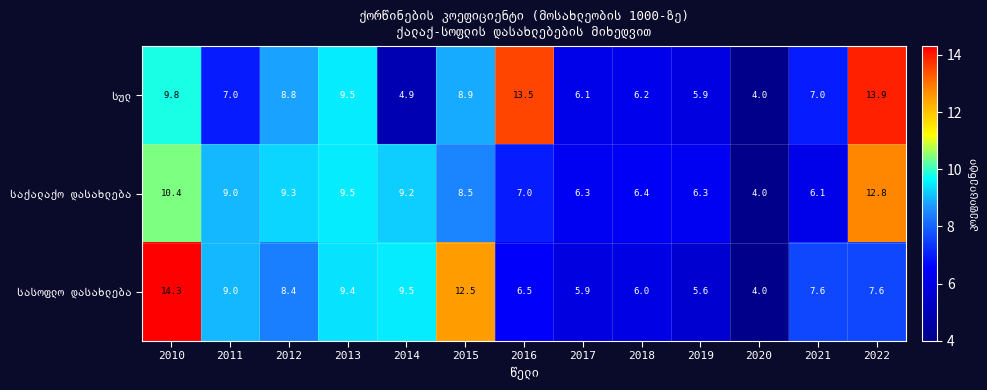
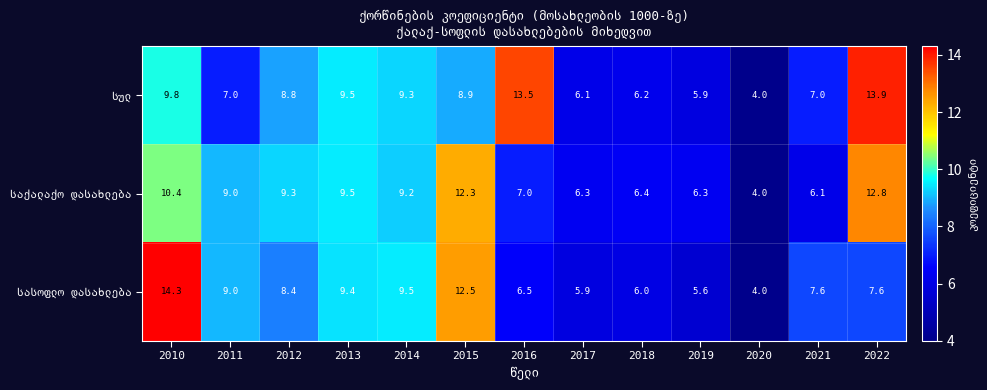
  {
    "სულ": {
      "2010": 9.8,
      "2011": 7.0,
      "2012": 8.8,
      "2013": 9.5,
-     "2014": 4.9,
+     "2014": 9.3,
      "2015": 8.9,
      "2016": 13.5,
      "2017": 6.1,
      "2018": 6.2,
      "2019": 5.9,
      "2020": 4.0,
      "2021": 7.0,
      "2022": 13.9
    },
    "საქალაქო დასახლება": {
      "2010": 10.4,
      "2011": 9.0,
      "2012": 9.3,
      "2013": 9.5,
      "2014": 9.2,
-     "2015": 8.5,
+     "2015": 12.3,
      "2016": 7.0,
      "2017": 6.3,
      "2018": 6.4,
      "2019": 6.3,
      "2020": 4.0,
      "2021": 6.1,
      "2022": 12.8
    },
    "სასოფლო დასახლება": {
      "2010": 14.3,
      "2011": 9.0,
      "2012": 8.4,
      "2013": 9.4,
      "2014": 9.5,
      "2015": 12.5,
      "2016": 6.5,
      "2017": 5.9,
      "2018": 6.0,
      "2019": 5.6,
      "2020": 4.0,
      "2021": 7.6,
      "2022": 7.6
    }
  }
